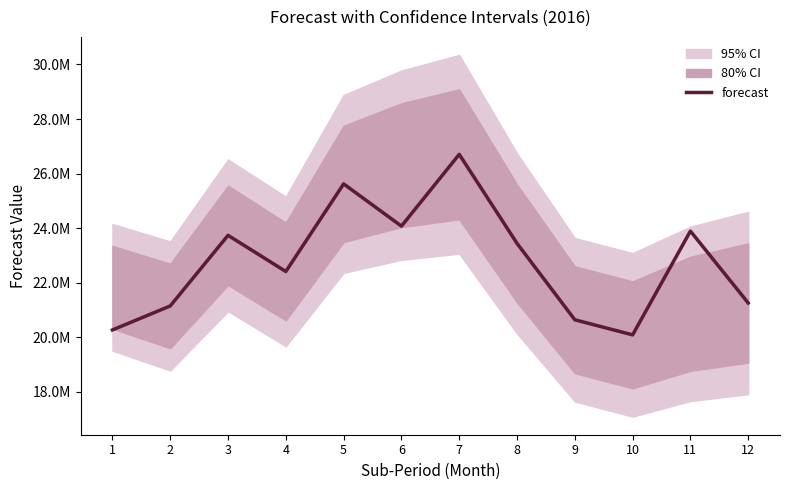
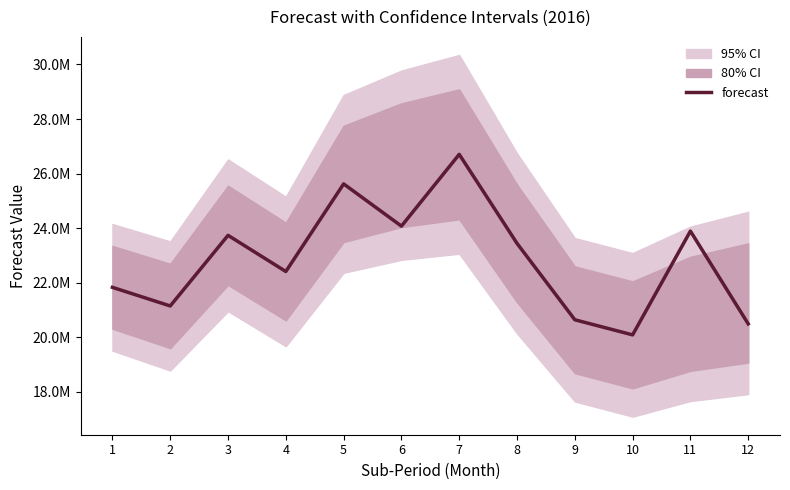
  {
    "forecast": {
-     "1": 20300000,
+     "1": 21800000,
      "2": 21100000,
      "3": 23700000,
      "4": 22400000,
      "5": 25600000,
      "6": 24100000,
      "7": 26700000,
      "8": 23400000,
      "9": 20600000,
      "10": 20100000,
      "11": 23900000,
-     "12": 21300000
+     "12": 20500000
    }
  }
